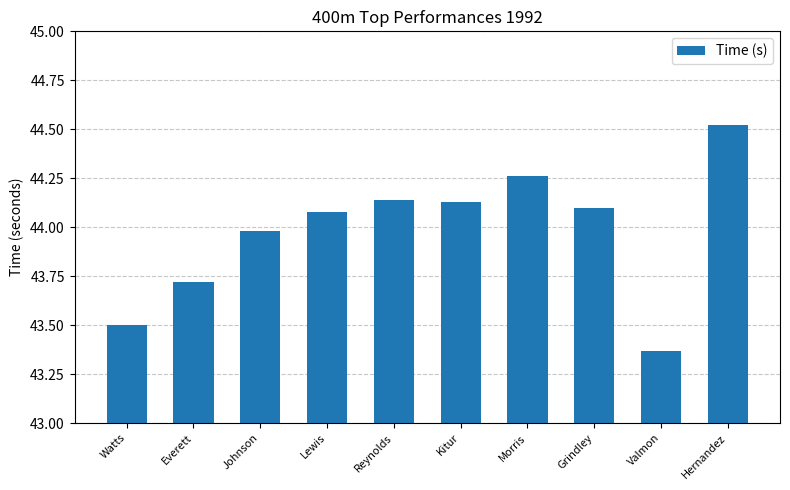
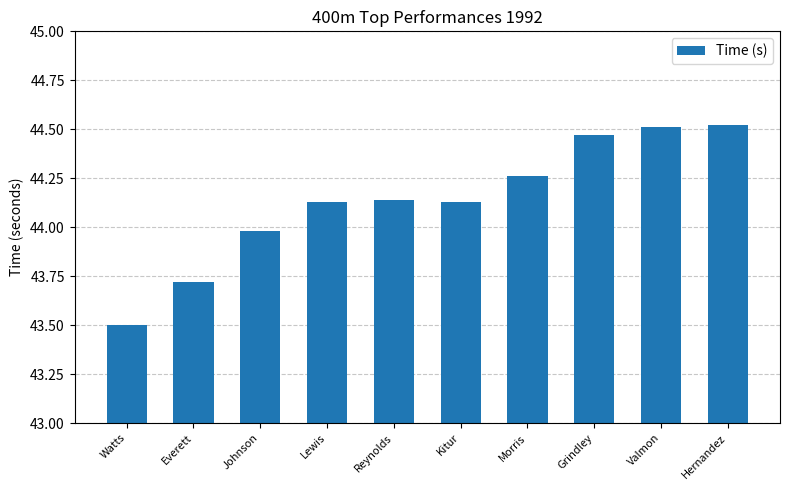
  {
    "Watts": 43.50,
    "Everett": 43.72,
    "Johnson": 43.98,
-   "Lewis": 44.08,
+   "Lewis": 44.13,
    "Reynolds": 44.14,
    "Kitur": 44.13,
    "Morris": 44.26,
-   "Grindley": 44.10,
-   "Valmon": 43.37,
+   "Grindley": 44.47,
+   "Valmon": 44.51,
    "Hernandez": 44.52
  }
